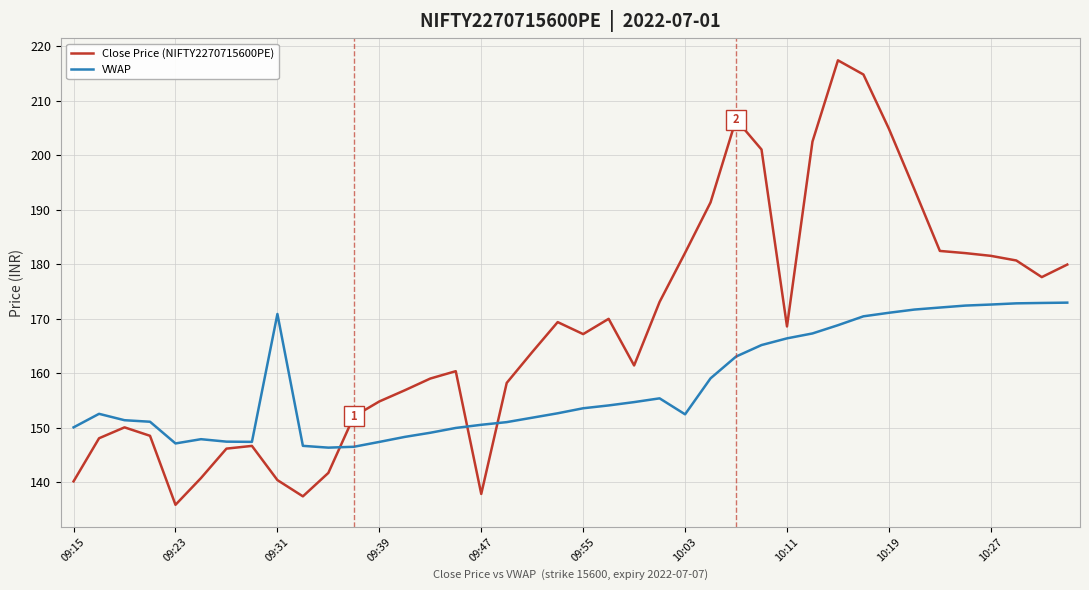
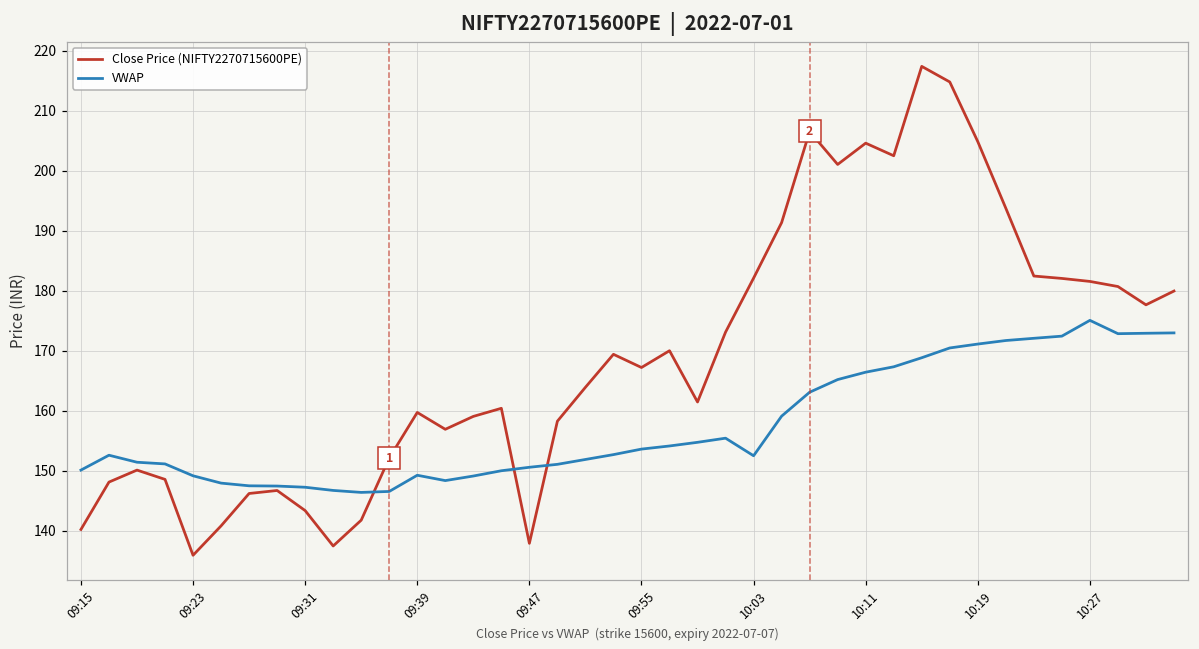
  {
    "Close Price (NIFTY2270715600PE)": {
      "09:15": 140,
      "09:23": 136,
-     "09:31": 140,
-     "09:39": 155,
+     "09:31": 143,
+     "09:39": 160,
      "09:47": 138,
      "09:55": 167,
      "10:03": 182,
-     "10:11": 169,
+     "10:11": 205,
      "10:19": 205,
      "10:27": 182
    },
    "VWAP": {
      "09:15": 150,
-     "09:23": 147,
-     "09:31": 171,
-     "09:39": 147,
+     "09:23": 149,
+     "09:31": 147,
+     "09:39": 149,
      "09:47": 151,
      "09:55": 154,
      "10:03": 152,
      "10:11": 166,
      "10:19": 171,
-     "10:27": 173
+     "10:27": 175
    }
  }
